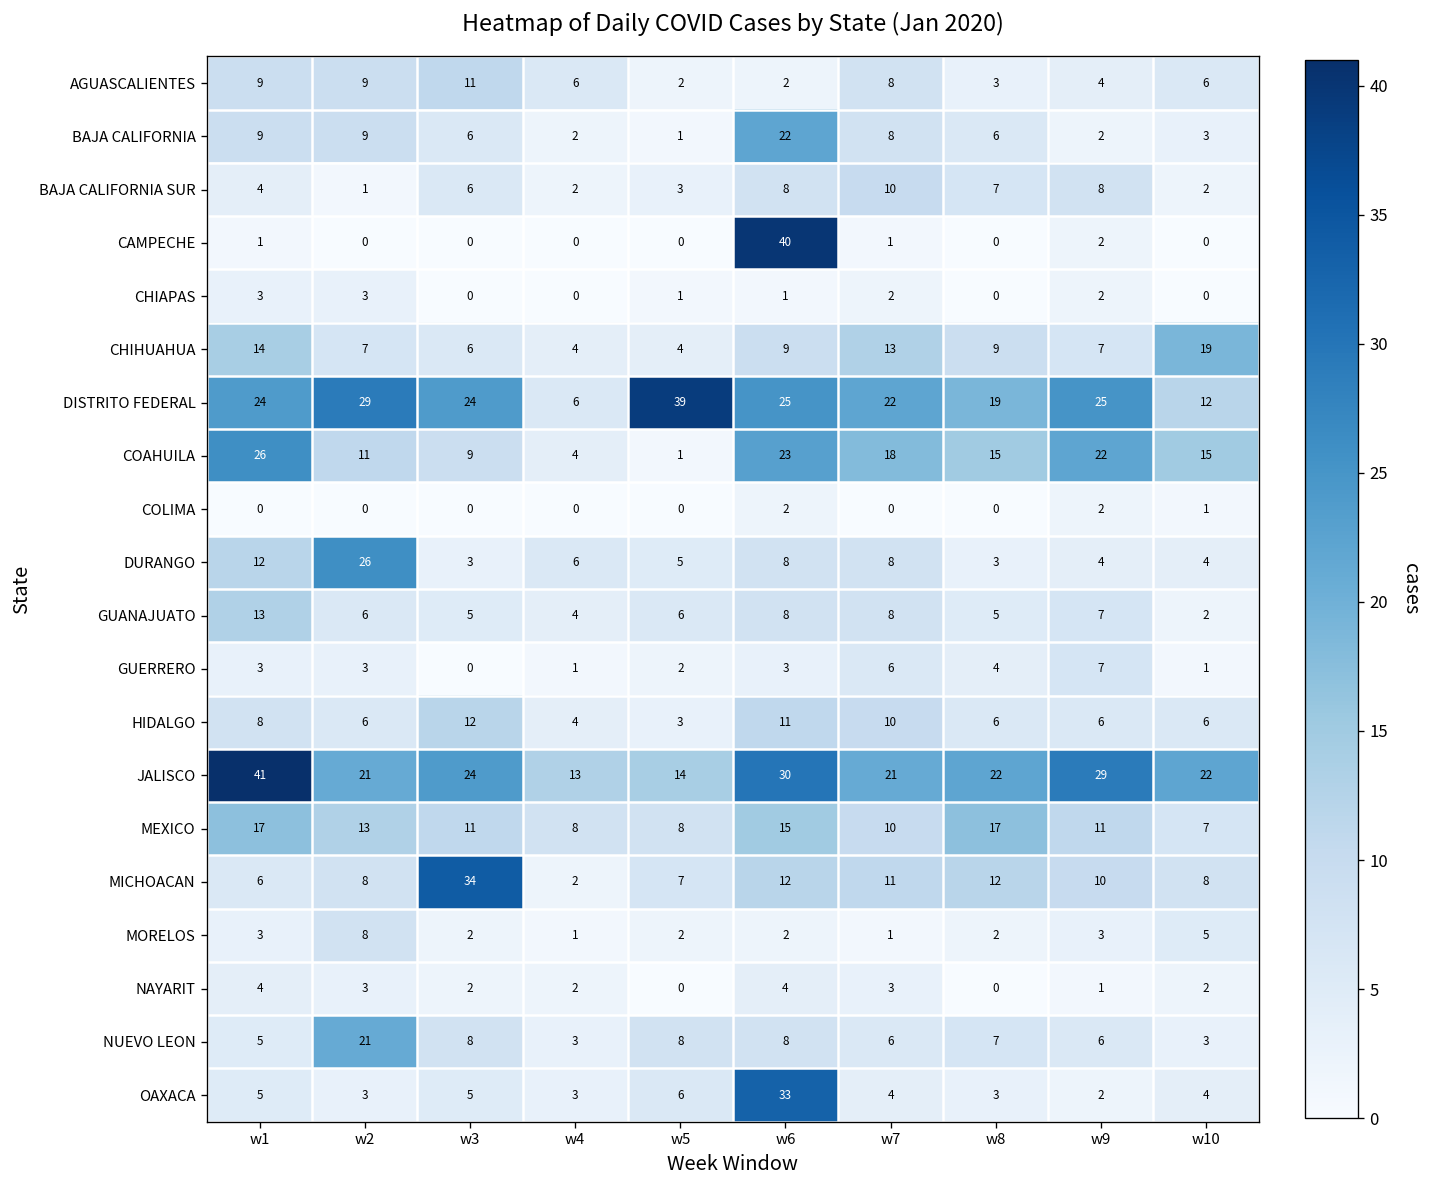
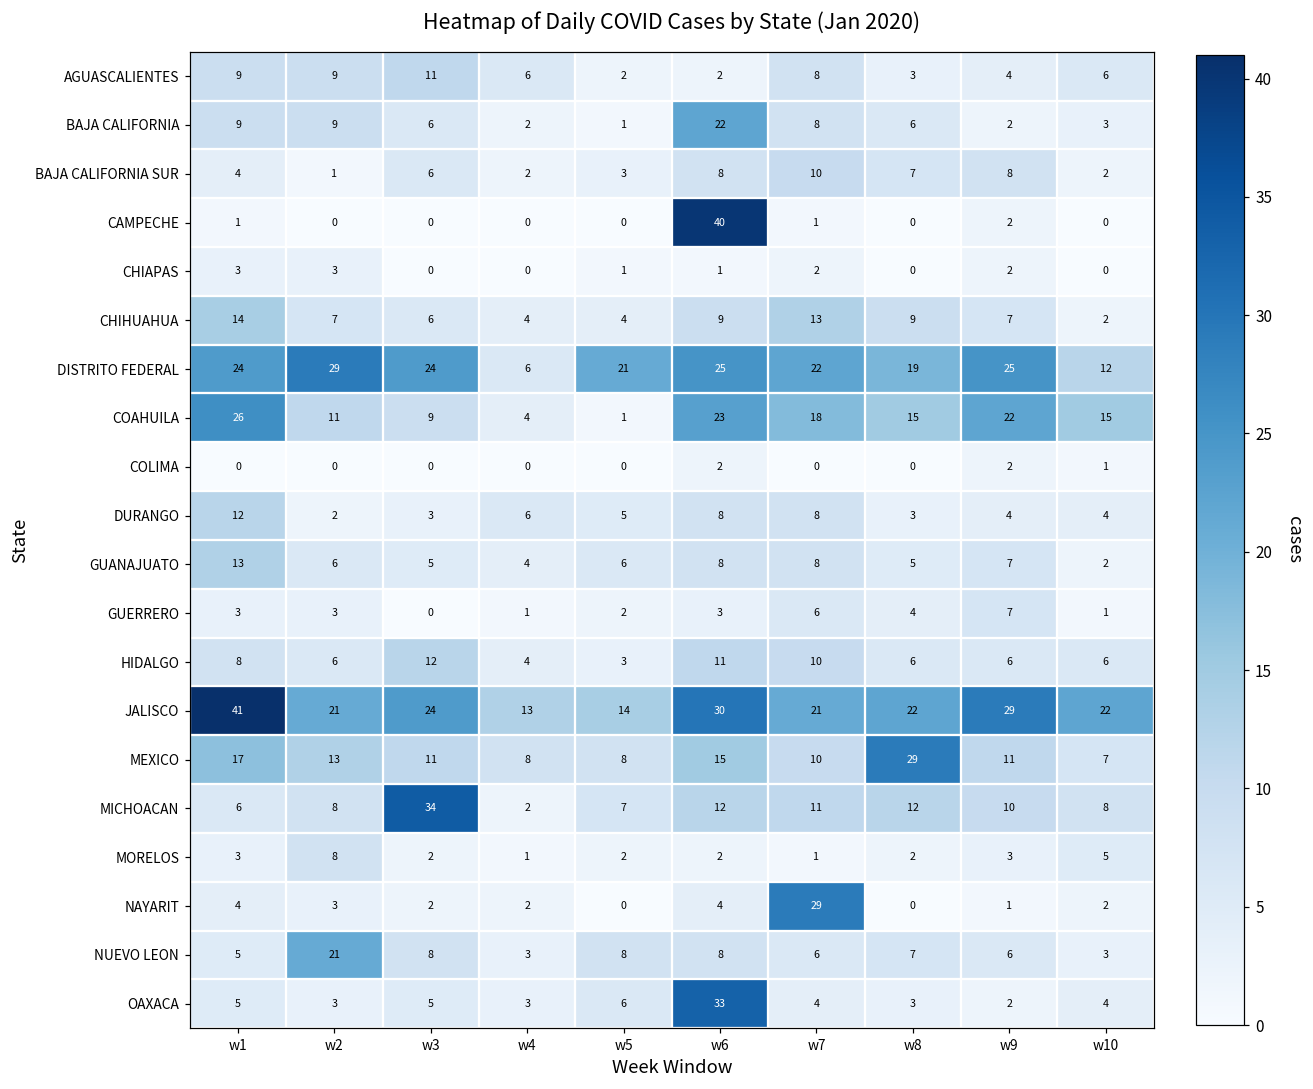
  {
    "AGUASCALIENTES": {
      "w1": 9,
      "w2": 9,
      "w3": 11,
      "w4": 6,
      "w5": 2,
      "w6": 2,
      "w7": 8,
      "w8": 3,
      "w9": 4,
      "w10": 6
    },
    "BAJA CALIFORNIA": {
      "w1": 9,
      "w2": 9,
      "w3": 6,
      "w4": 2,
      "w5": 1,
      "w6": 22,
      "w7": 8,
      "w8": 6,
      "w9": 2,
      "w10": 3
    },
    "BAJA CALIFORNIA SUR": {
      "w1": 4,
      "w2": 1,
      "w3": 6,
      "w4": 2,
      "w5": 3,
      "w6": 8,
      "w7": 10,
      "w8": 7,
      "w9": 8,
      "w10": 2
    },
    "CAMPECHE": {
      "w1": 1,
      "w2": 0,
      "w3": 0,
      "w4": 0,
      "w5": 0,
      "w6": 40,
      "w7": 1,
      "w8": 0,
      "w9": 2,
      "w10": 0
    },
    "CHIAPAS": {
      "w1": 3,
      "w2": 3,
      "w3": 0,
      "w4": 0,
      "w5": 1,
      "w6": 1,
      "w7": 2,
      "w8": 0,
      "w9": 2,
      "w10": 0
    },
    "CHIHUAHUA": {
      "w1": 14,
      "w2": 7,
      "w3": 6,
      "w4": 4,
      "w5": 4,
      "w6": 9,
      "w7": 13,
      "w8": 9,
      "w9": 7,
-     "w10": 19
+     "w10": 2
    },
    "DISTRITO FEDERAL": {
      "w1": 24,
      "w2": 29,
      "w3": 24,
      "w4": 6,
-     "w5": 39,
+     "w5": 21,
      "w6": 25,
      "w7": 22,
      "w8": 19,
      "w9": 25,
      "w10": 12
    },
    "COAHUILA": {
      "w1": 26,
      "w2": 11,
      "w3": 9,
      "w4": 4,
      "w5": 1,
      "w6": 23,
      "w7": 18,
      "w8": 15,
      "w9": 22,
      "w10": 15
    },
    "COLIMA": {
      "w1": 0,
      "w2": 0,
      "w3": 0,
      "w4": 0,
      "w5": 0,
      "w6": 2,
      "w7": 0,
      "w8": 0,
      "w9": 2,
      "w10": 1
    },
    "DURANGO": {
      "w1": 12,
-     "w2": 26,
+     "w2": 2,
      "w3": 3,
      "w4": 6,
      "w5": 5,
      "w6": 8,
      "w7": 8,
      "w8": 3,
      "w9": 4,
      "w10": 4
    },
    "GUANAJUATO": {
      "w1": 13,
      "w2": 6,
      "w3": 5,
      "w4": 4,
      "w5": 6,
      "w6": 8,
      "w7": 8,
      "w8": 5,
      "w9": 7,
      "w10": 2
    },
    "GUERRERO": {
      "w1": 3,
      "w2": 3,
      "w3": 0,
      "w4": 1,
      "w5": 2,
      "w6": 3,
      "w7": 6,
      "w8": 4,
      "w9": 7,
      "w10": 1
    },
    "HIDALGO": {
      "w1": 8,
      "w2": 6,
      "w3": 12,
      "w4": 4,
      "w5": 3,
      "w6": 11,
      "w7": 10,
      "w8": 6,
      "w9": 6,
      "w10": 6
    },
    "JALISCO": {
      "w1": 41,
      "w2": 21,
      "w3": 24,
      "w4": 13,
      "w5": 14,
      "w6": 30,
      "w7": 21,
      "w8": 22,
      "w9": 29,
      "w10": 22
    },
    "MEXICO": {
      "w1": 17,
      "w2": 13,
      "w3": 11,
      "w4": 8,
      "w5": 8,
      "w6": 15,
      "w7": 10,
-     "w8": 17,
+     "w8": 29,
      "w9": 11,
      "w10": 7
    },
    "MICHOACAN": {
      "w1": 6,
      "w2": 8,
      "w3": 34,
      "w4": 2,
      "w5": 7,
      "w6": 12,
      "w7": 11,
      "w8": 12,
      "w9": 10,
      "w10": 8
    },
    "MORELOS": {
      "w1": 3,
      "w2": 8,
      "w3": 2,
      "w4": 1,
      "w5": 2,
      "w6": 2,
      "w7": 1,
      "w8": 2,
      "w9": 3,
      "w10": 5
    },
    "NAYARIT": {
      "w1": 4,
      "w2": 3,
      "w3": 2,
      "w4": 2,
      "w5": 0,
      "w6": 4,
-     "w7": 3,
+     "w7": 29,
      "w8": 0,
      "w9": 1,
      "w10": 2
    },
    "NUEVO LEON": {
      "w1": 5,
      "w2": 21,
      "w3": 8,
      "w4": 3,
      "w5": 8,
      "w6": 8,
      "w7": 6,
      "w8": 7,
      "w9": 6,
      "w10": 3
    },
    "OAXACA": {
      "w1": 5,
      "w2": 3,
      "w3": 5,
      "w4": 3,
      "w5": 6,
      "w6": 33,
      "w7": 4,
      "w8": 3,
      "w9": 2,
      "w10": 4
    }
  }
